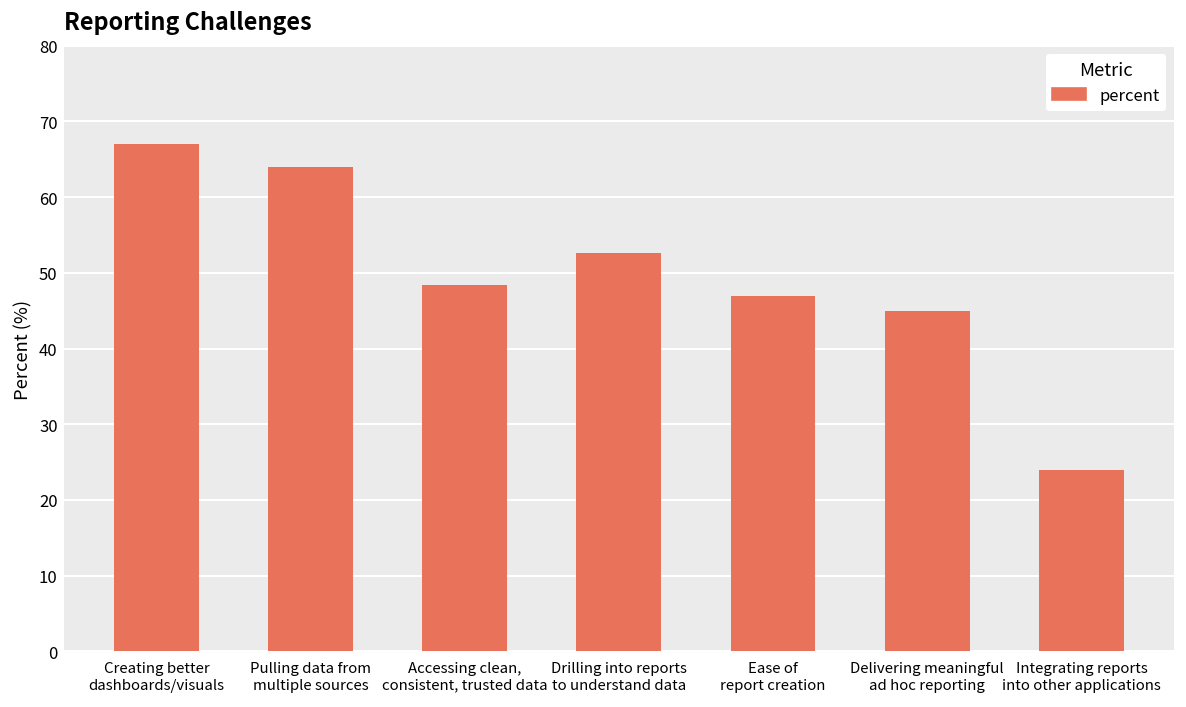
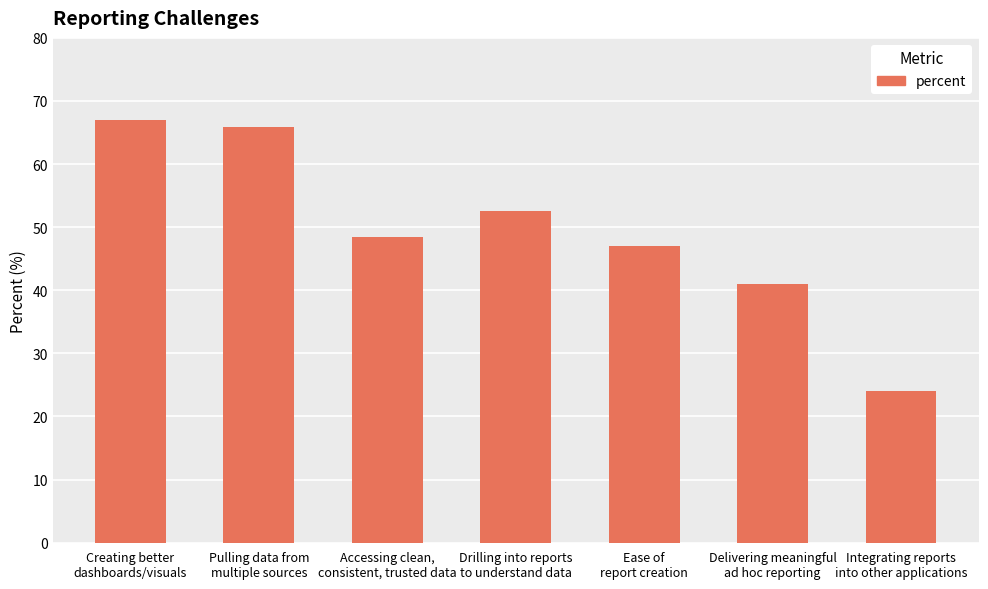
  {
    "Creating better dashboards/visuals": 67,
-   "Pulling data from multiple sources": 64,
+   "Pulling data from multiple sources": 66,
    "Accessing clean, consistent, trusted data": 48,
    "Drilling into reports to understand data": 53,
    "Ease of report creation": 47,
-   "Delivering meaningful ad hoc reporting": 45,
+   "Delivering meaningful ad hoc reporting": 41,
    "Integrating reports into other applications": 24
  }
